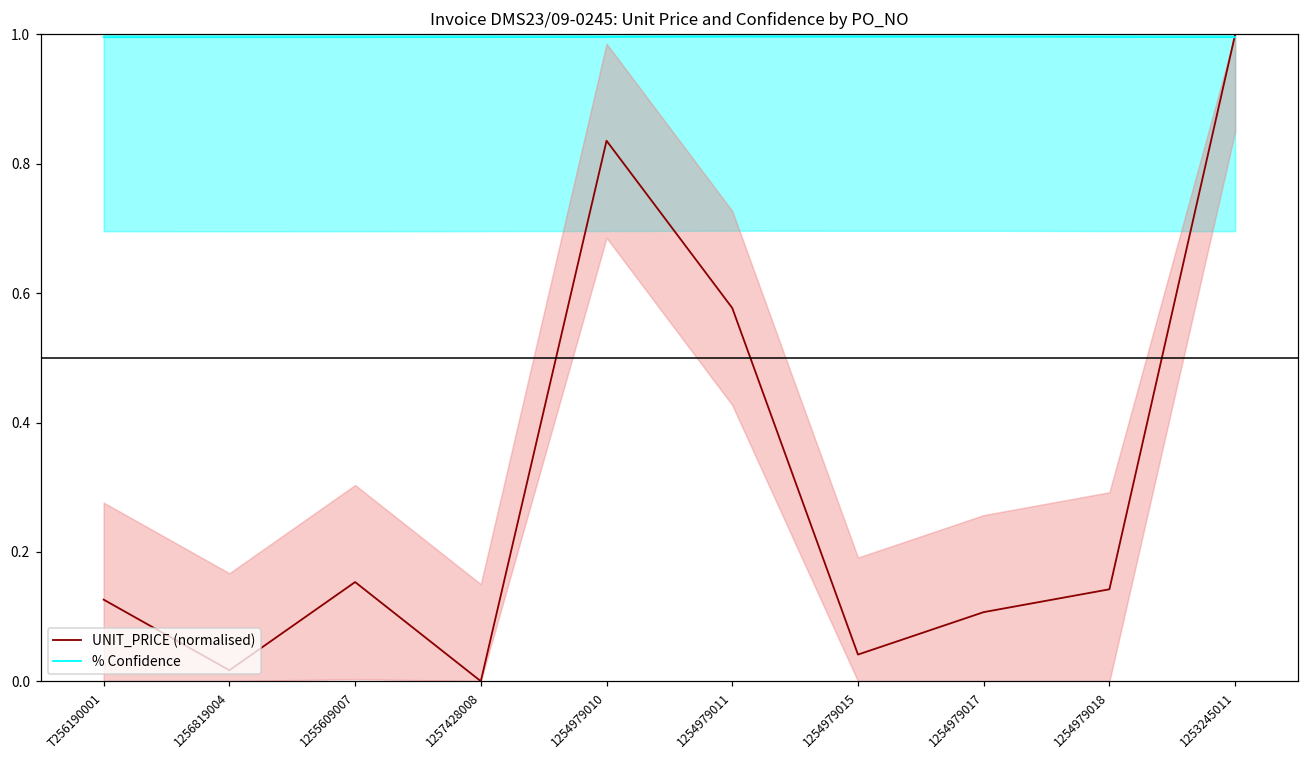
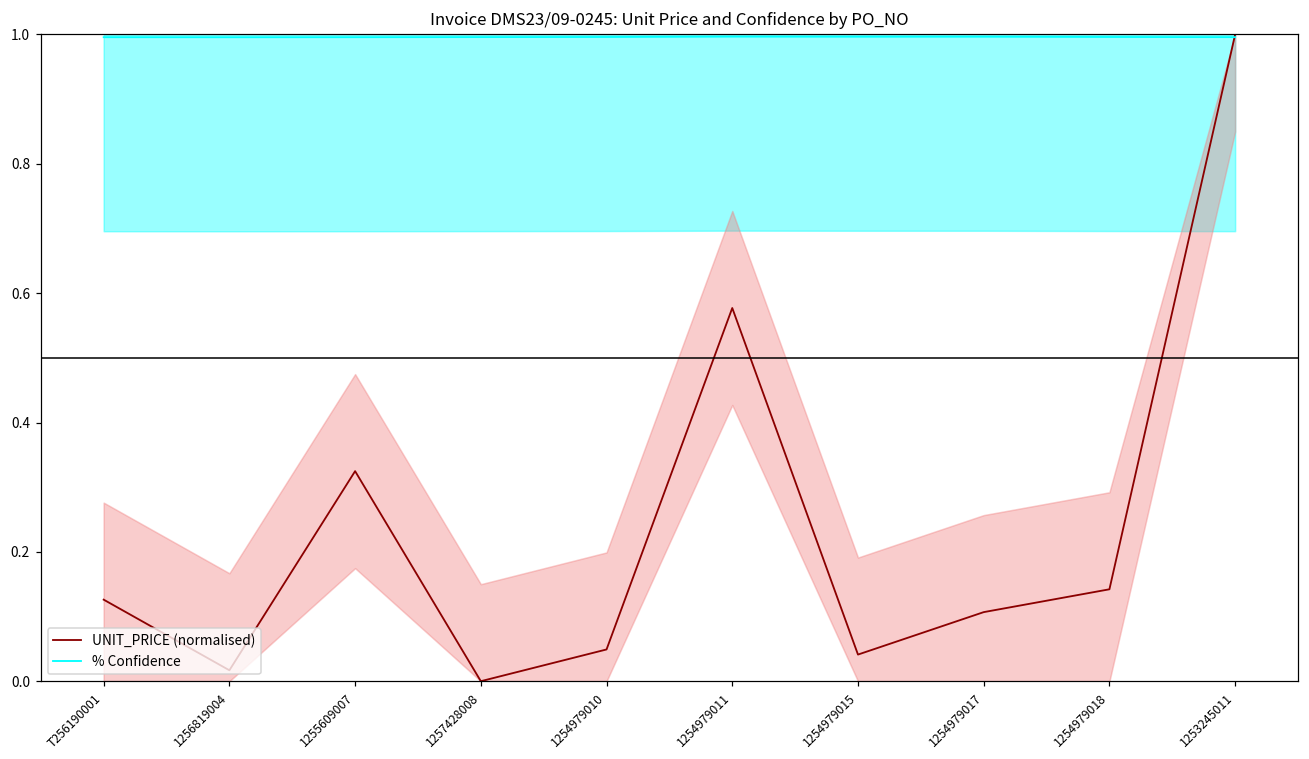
  {
    "UNIT_PRICE (normalised)": {
      "T256190001": 0.13,
-     "1255609007": 0.15,
+     "1255609007": 0.32,
      "1257428008": 0.00,
-     "1254979010": 0.84,
+     "1254979010": 0.05,
      "1254979011": 0.58,
      "1254979015": 0.04,
      "1254979017": 0.11,
      "1254979018": 0.14
    }
  }
